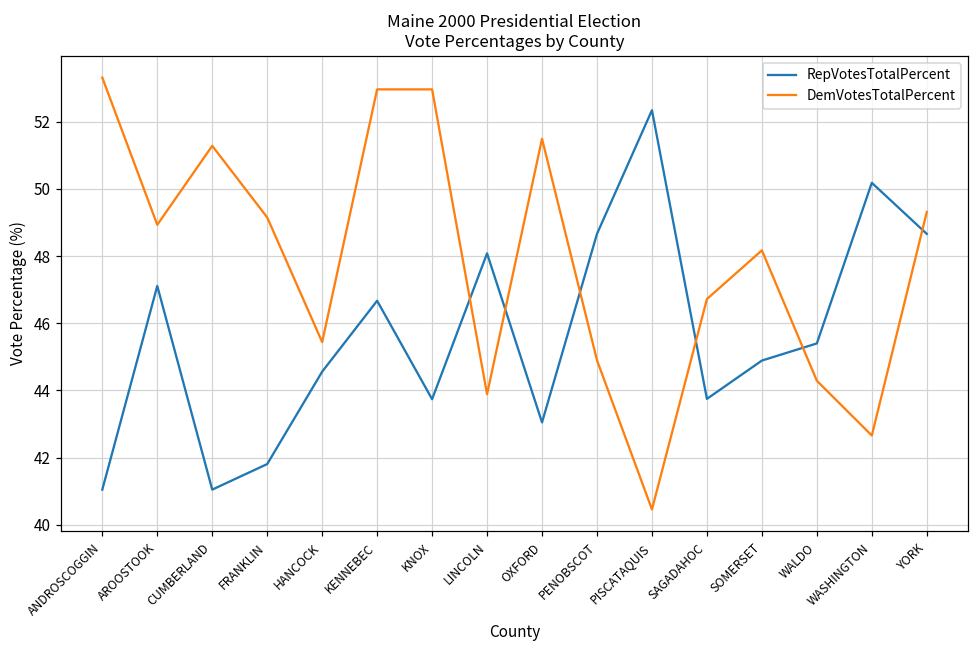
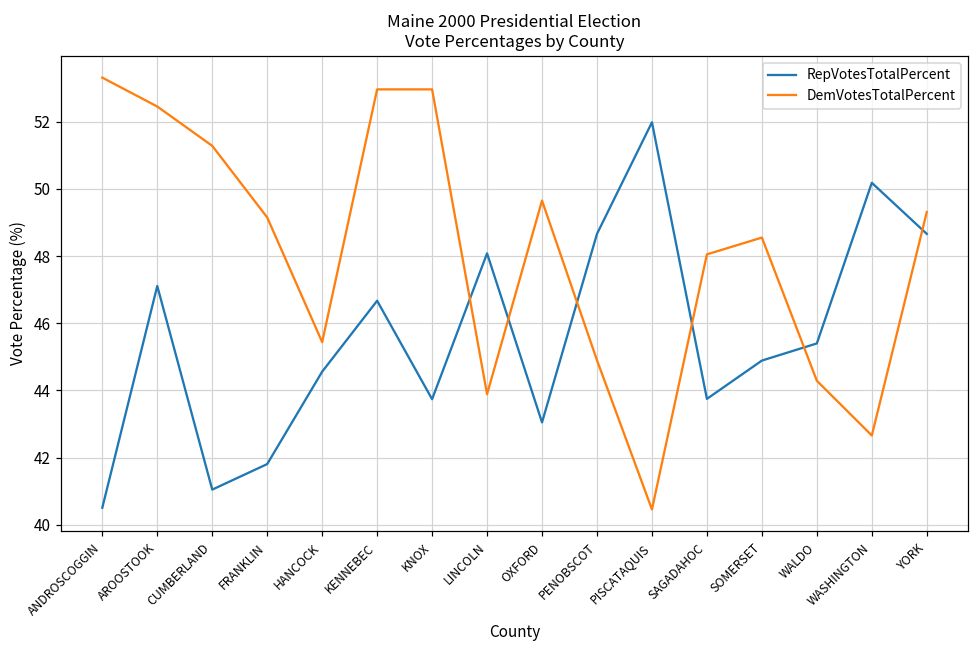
  {
    "RepVotesTotalPercent": {
-     "ANDROSCOGGIN": 41.1,
+     "ANDROSCOGGIN": 40.5,
      "AROOSTOOK": 47.1,
      "CUMBERLAND": 41.1,
      "FRANKLIN": 41.8,
      "HANCOCK": 44.6,
      "KENNEBEC": 46.7,
      "KNOX": 43.7,
      "LINCOLN": 48.1,
      "OXFORD": 43.1,
      "PENOBSCOT": 48.7,
-     "PISCATAQUIS": 52.3,
+     "PISCATAQUIS": 52.0,
      "SAGADAHOC": 43.8,
      "SOMERSET": 44.9,
      "WALDO": 45.4,
      "WASHINGTON": 50.2,
      "YORK": 48.7
    },
    "DemVotesTotalPercent": {
      "ANDROSCOGGIN": 53.3,
-     "AROOSTOOK": 48.9,
+     "AROOSTOOK": 52.5,
      "CUMBERLAND": 51.3,
      "FRANKLIN": 49.2,
      "HANCOCK": 45.4,
      "KENNEBEC": 53.0,
      "KNOX": 53.0,
      "LINCOLN": 43.9,
-     "OXFORD": 51.5,
+     "OXFORD": 49.7,
      "PENOBSCOT": 44.9,
      "PISCATAQUIS": 40.5,
-     "SAGADAHOC": 46.7,
-     "SOMERSET": 48.2,
+     "SAGADAHOC": 48.1,
+     "SOMERSET": 48.6,
      "WALDO": 44.3,
      "WASHINGTON": 42.7,
      "YORK": 49.3
    }
  }
